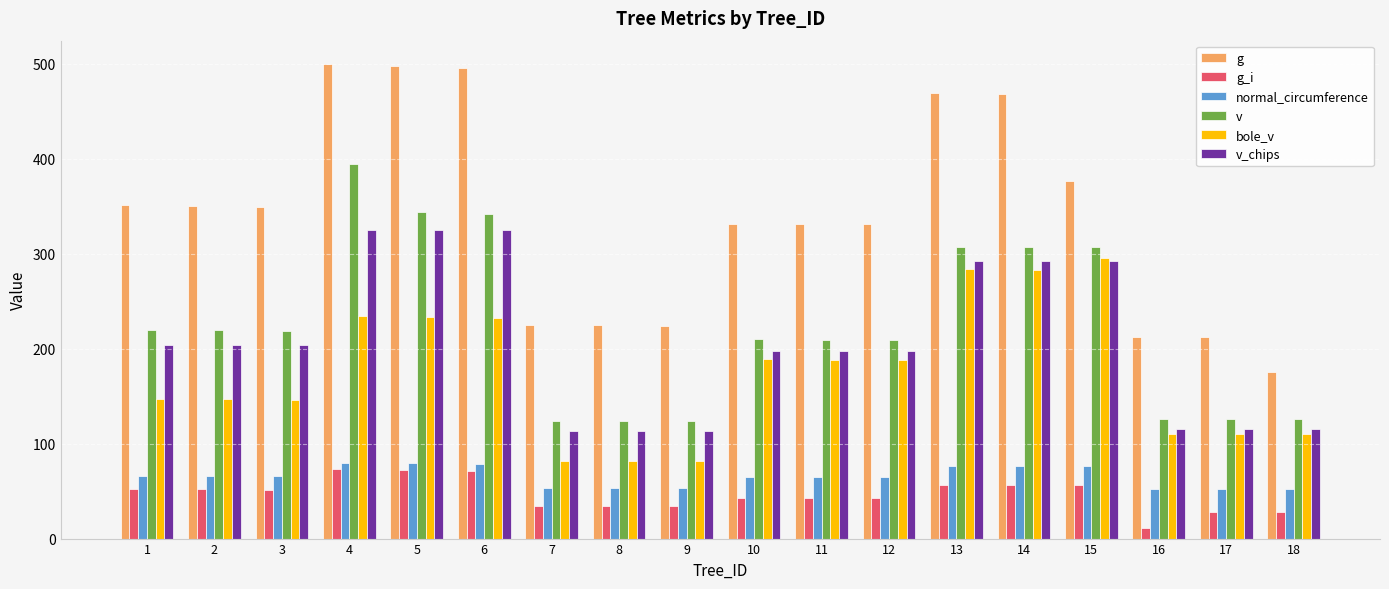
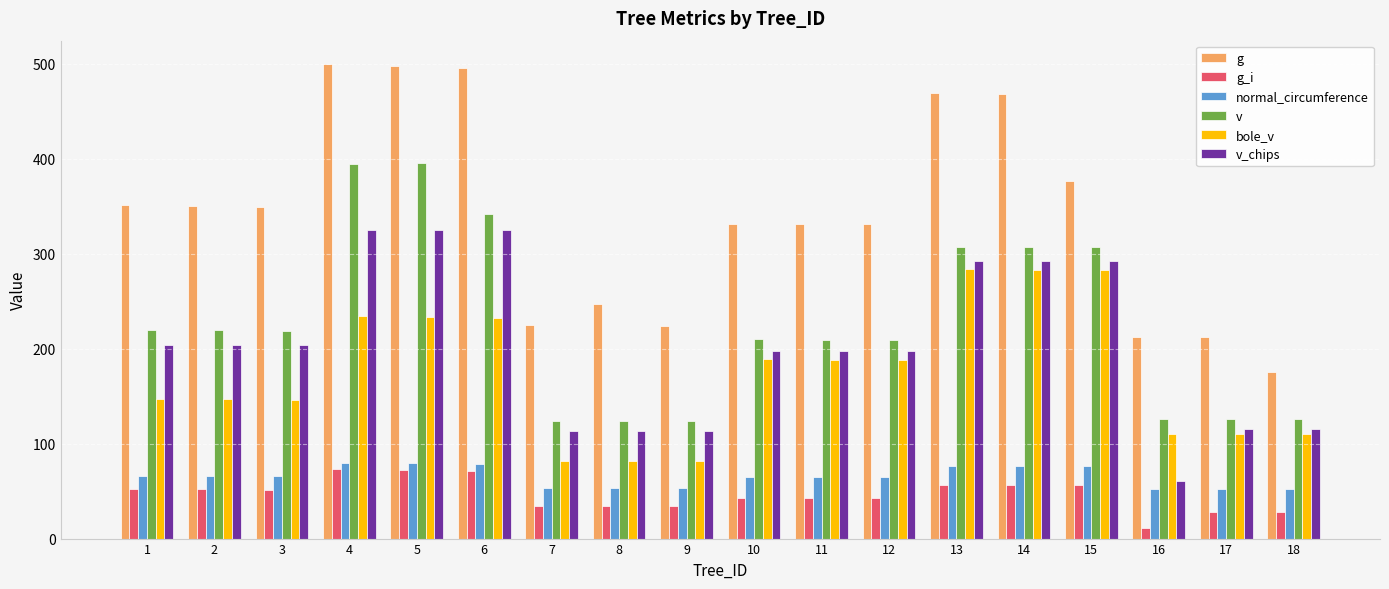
  {
    "g": {
      "1": 350,
      "2": 350,
      "3": 350,
      "4": 500,
      "5": 500,
      "6": 500,
      "7": 220,
-     "8": 220,
+     "8": 250,
      "9": 220,
      "10": 330,
      "11": 330,
      "12": 330,
      "13": 470,
      "14": 470,
      "15": 380,
      "16": 210,
      "17": 210,
      "18": 180
    },
    "g_i": {
      "1": 50,
      "2": 50,
      "3": 50,
      "4": 70,
      "5": 70,
      "6": 70,
      "7": 30,
      "8": 30,
      "9": 30,
      "10": 40,
      "11": 40,
      "12": 40,
      "13": 60,
      "14": 60,
      "15": 60,
      "16": 10,
      "17": 30,
      "18": 30
    },
    "normal_circumference": {
      "1": 70,
      "2": 70,
      "3": 70,
      "4": 80,
      "5": 80,
      "6": 80,
      "7": 50,
      "8": 50,
      "9": 50,
      "10": 60,
      "11": 60,
      "12": 60,
      "13": 80,
      "14": 80,
      "15": 80,
      "16": 50,
      "17": 50,
      "18": 50
    },
    "v": {
      "1": 220,
      "2": 220,
      "3": 220,
      "4": 390,
-     "5": 340,
+     "5": 400,
      "6": 340,
      "7": 120,
      "8": 120,
      "9": 120,
      "10": 210,
      "11": 210,
      "12": 210,
      "13": 310,
      "14": 310,
      "15": 310,
      "16": 130,
      "17": 130,
      "18": 130
    },
    "bole_v": {
      "1": 150,
      "2": 150,
      "3": 150,
      "4": 230,
      "5": 230,
      "6": 230,
      "7": 80,
      "8": 80,
      "9": 80,
      "10": 190,
      "11": 190,
      "12": 190,
      "13": 280,
      "14": 280,
-     "15": 290,
+     "15": 280,
      "16": 110,
      "17": 110,
      "18": 110
    },
    "v_chips": {
      "1": 200,
      "2": 200,
      "3": 200,
      "4": 330,
      "5": 320,
      "6": 320,
      "7": 110,
      "8": 110,
      "9": 110,
      "10": 200,
      "11": 200,
      "12": 200,
      "13": 290,
      "14": 290,
      "15": 290,
-     "16": 120,
+     "16": 60,
      "17": 120,
      "18": 120
    }
  }
